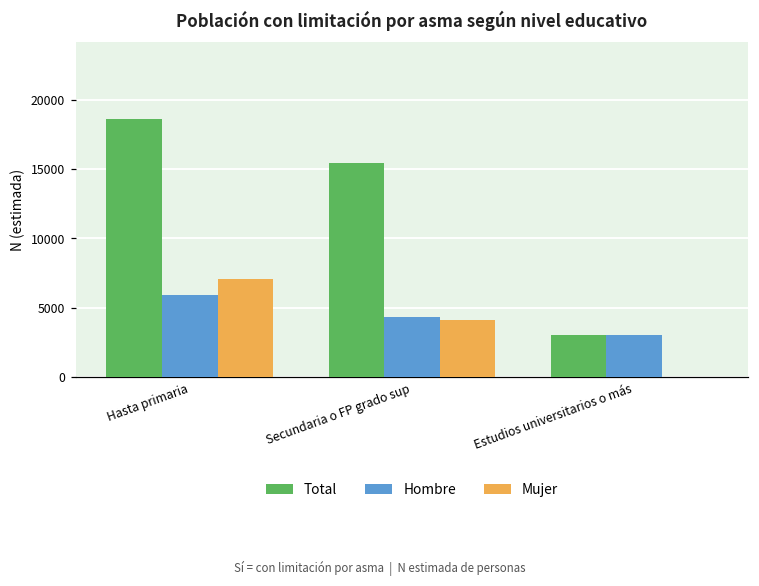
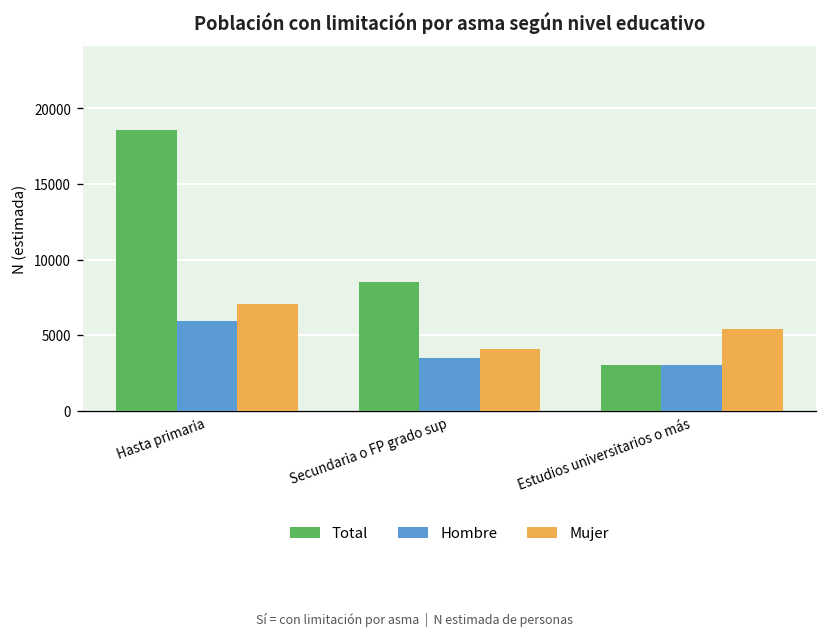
  {
    "Total": {
      "Hasta primaria": 18600,
-     "Secundaria o FP grado sup": 15400,
+     "Secundaria o FP grado sup": 8500,
      "Estudios universitarios o más": 3100
    },
    "Hombre": {
      "Hasta primaria": 5900,
-     "Secundaria o FP grado sup": 4300,
+     "Secundaria o FP grado sup": 3500,
      "Estudios universitarios o más": 3100
    },
    "Mujer": {
      "Hasta primaria": 7100,
      "Secundaria o FP grado sup": 4100,
-     "Estudios universitarios o más": 0
+     "Estudios universitarios o más": 5400
    }
  }
